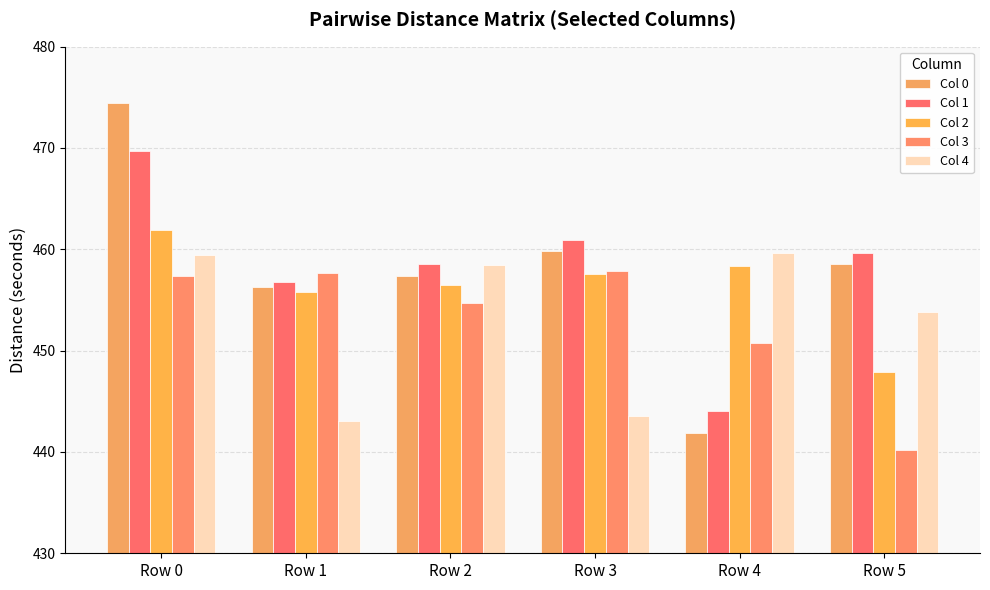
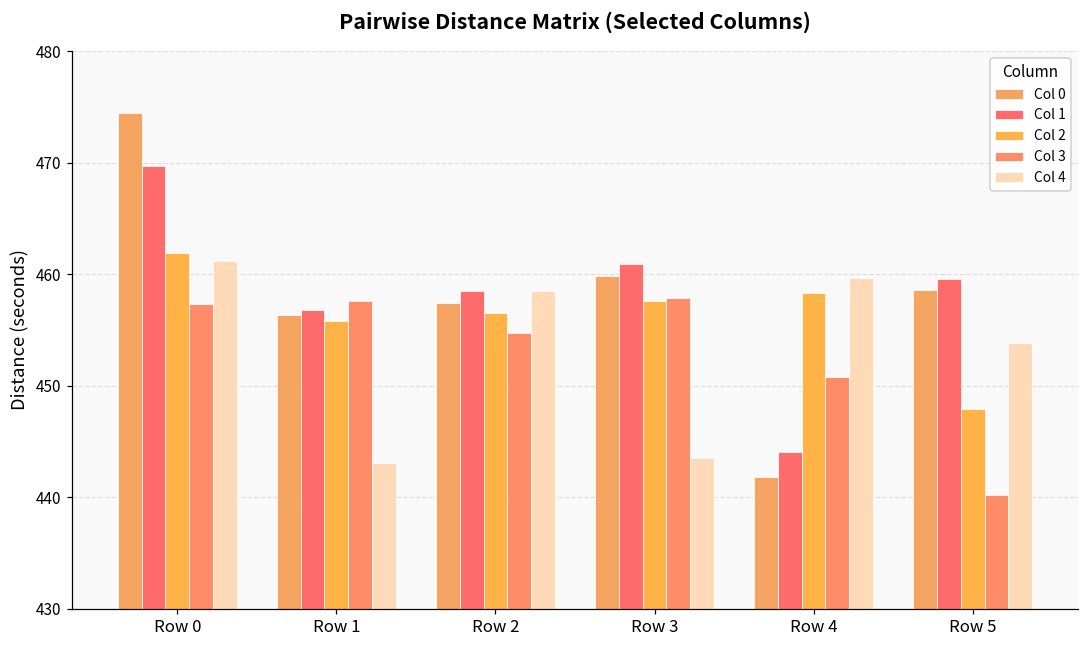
  {
    "Col 4": {
-     "Row 0": 459.4,
+     "Row 0": 461.2,
      "Row 1": 443.0,
      "Row 2": 458.5,
      "Row 3": 443.5,
      "Row 4": 459.7,
      "Row 5": 453.8
    }
  }
